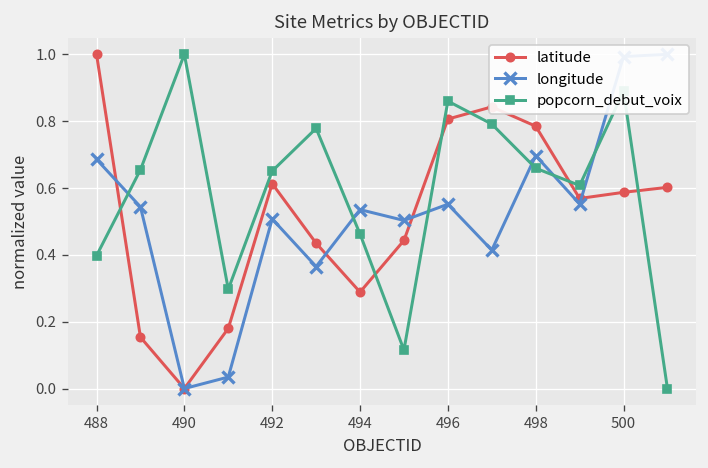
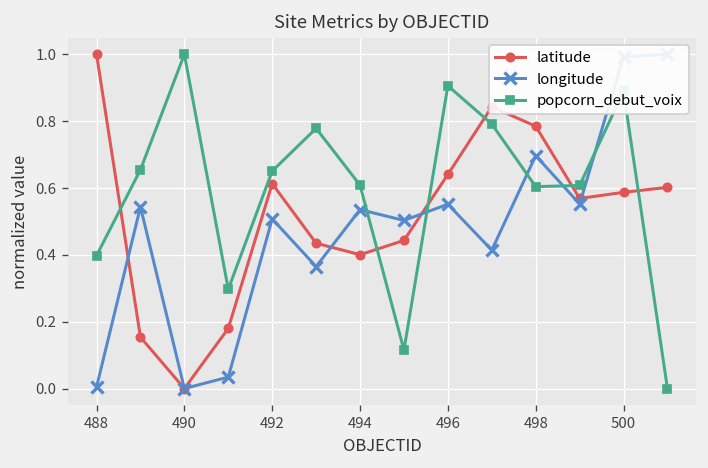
  {
    "latitude": {
      "488": 1.00,
      "492": 0.61,
-     "494": 0.29,
-     "496": 0.81,
+     "494": 0.40,
+     "496": 0.64,
      "498": 0.78,
      "500": 0.59
    },
    "longitude": {
-     "488": 0.69,
+     "488": 0.00,
      "492": 0.51,
      "494": 0.54,
      "496": 0.55,
      "498": 0.70
    },
    "popcorn_debut_voix": {
      "488": 0.40,
      "490": 1.00,
      "492": 0.65,
-     "494": 0.46,
-     "496": 0.86,
-     "498": 0.66
+     "494": 0.61,
+     "496": 0.91,
+     "498": 0.60
    }
  }
